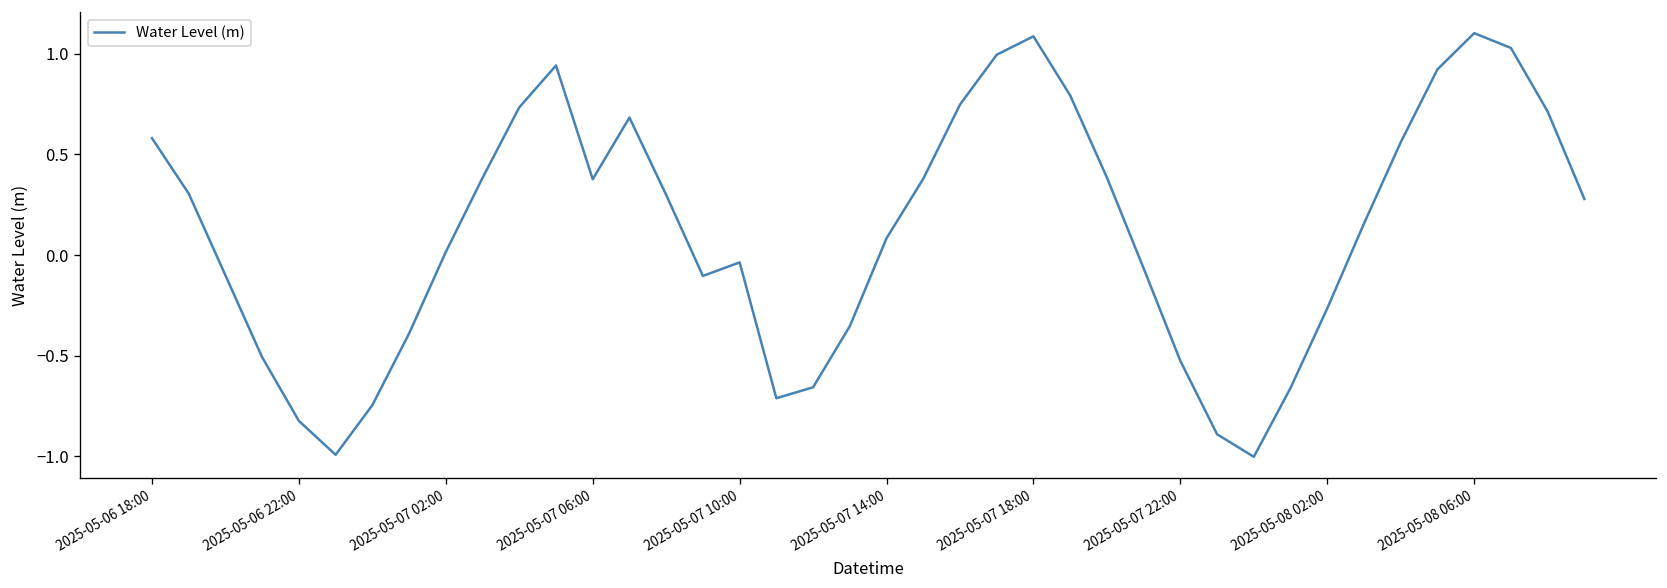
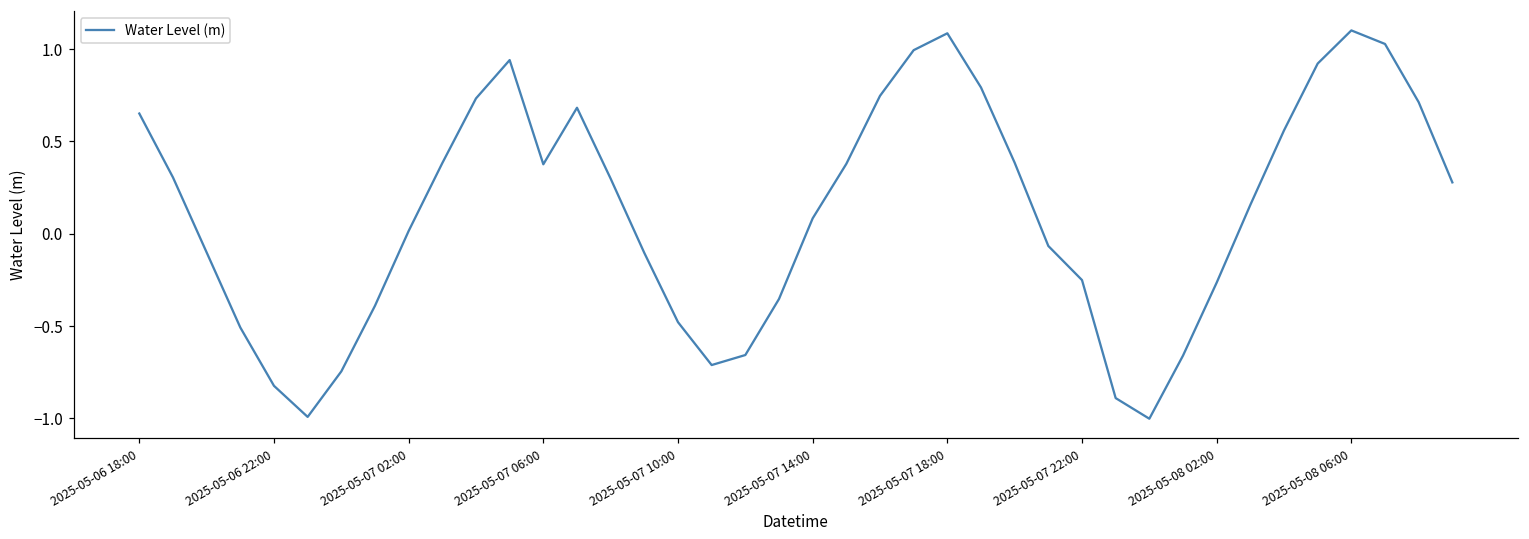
  {
-   "2025-05-06 18:00": 0.58,
+   "2025-05-06 18:00": 0.65,
    "2025-05-06 22:00": -0.82,
    "2025-05-07 02:00": 0.02,
    "2025-05-07 06:00": 0.38,
-   "2025-05-07 10:00": -0.04,
+   "2025-05-07 10:00": -0.48,
    "2025-05-07 14:00": 0.08,
    "2025-05-07 18:00": 1.09,
-   "2025-05-07 22:00": -0.53,
+   "2025-05-07 22:00": -0.25,
    "2025-05-08 02:00": -0.26,
    "2025-05-08 06:00": 1.10
  }
